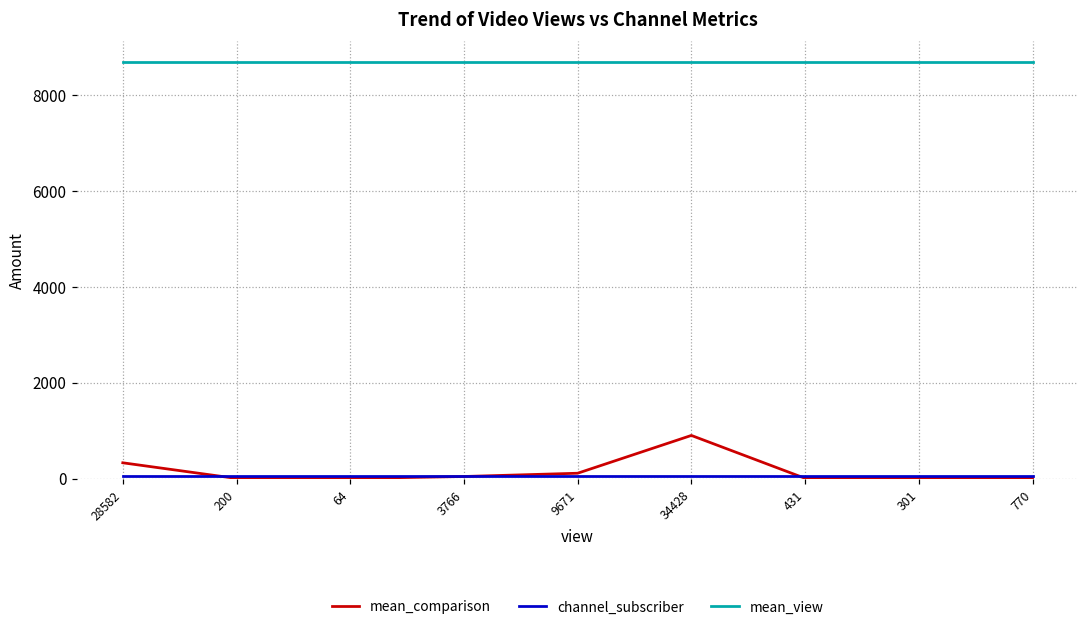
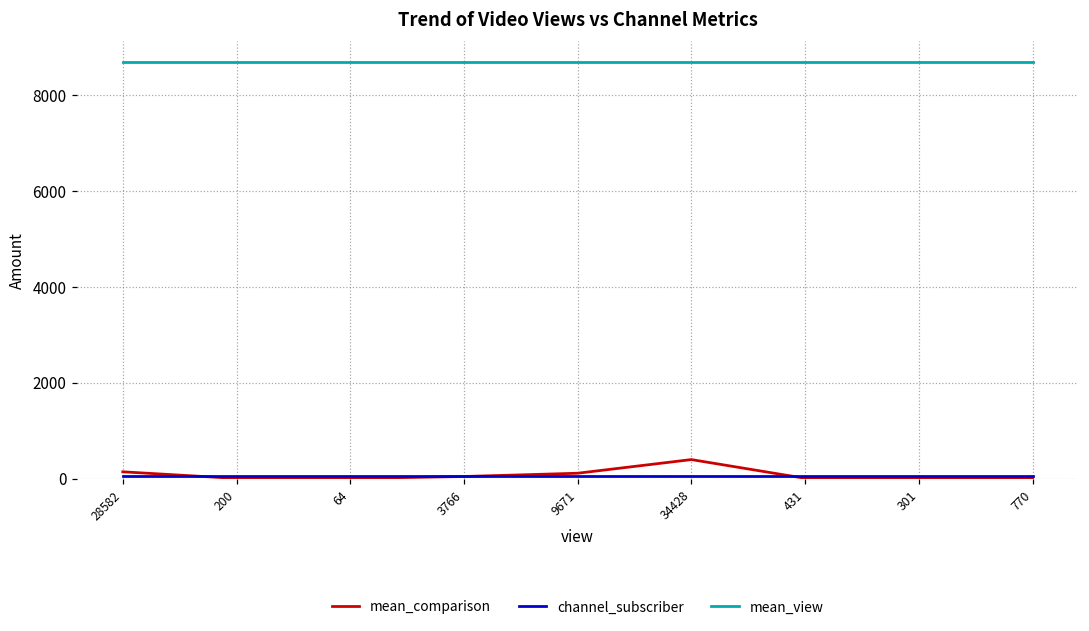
  {
    "mean_comparison": {
-     "28582": 300,
+     "28582": 100,
      "9671": 100,
-     "34428": 900
+     "34428": 400
    },
    "channel_subscriber": {
      "28582": 0,
      "9671": 0,
      "34428": 0
    },
    "mean_view": {
      "28582": 8700,
      "200": 8700,
      "64": 8700,
      "3766": 8700,
      "9671": 8700,
      "34428": 8700,
      "431": 8700,
      "301": 8700,
      "770": 8700
    }
  }
